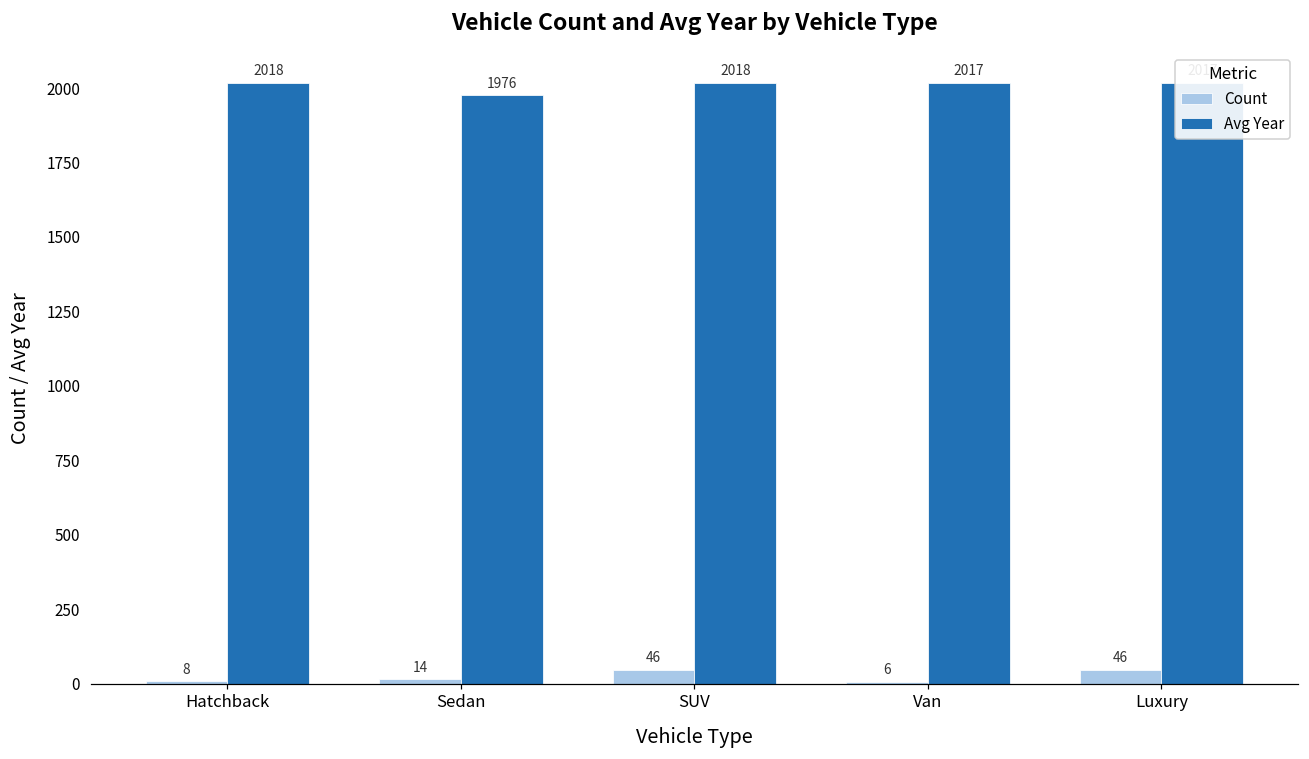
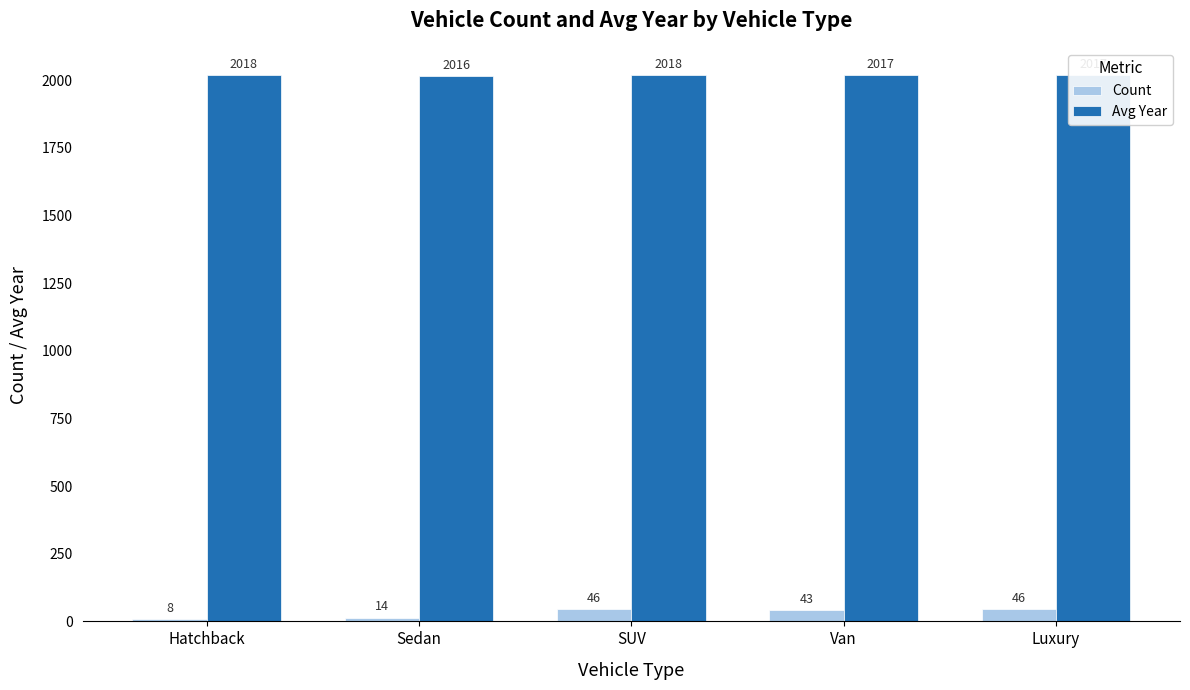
  {
    "Count": {
      "Hatchback": 8,
      "Sedan": 14,
      "SUV": 46,
-     "Van": 6,
+     "Van": 43,
      "Luxury": 46
    },
    "Avg Year": {
      "Hatchback": 2018,
-     "Sedan": 1976,
+     "Sedan": 2016,
      "SUV": 2018,
      "Van": 2017
    }
  }
